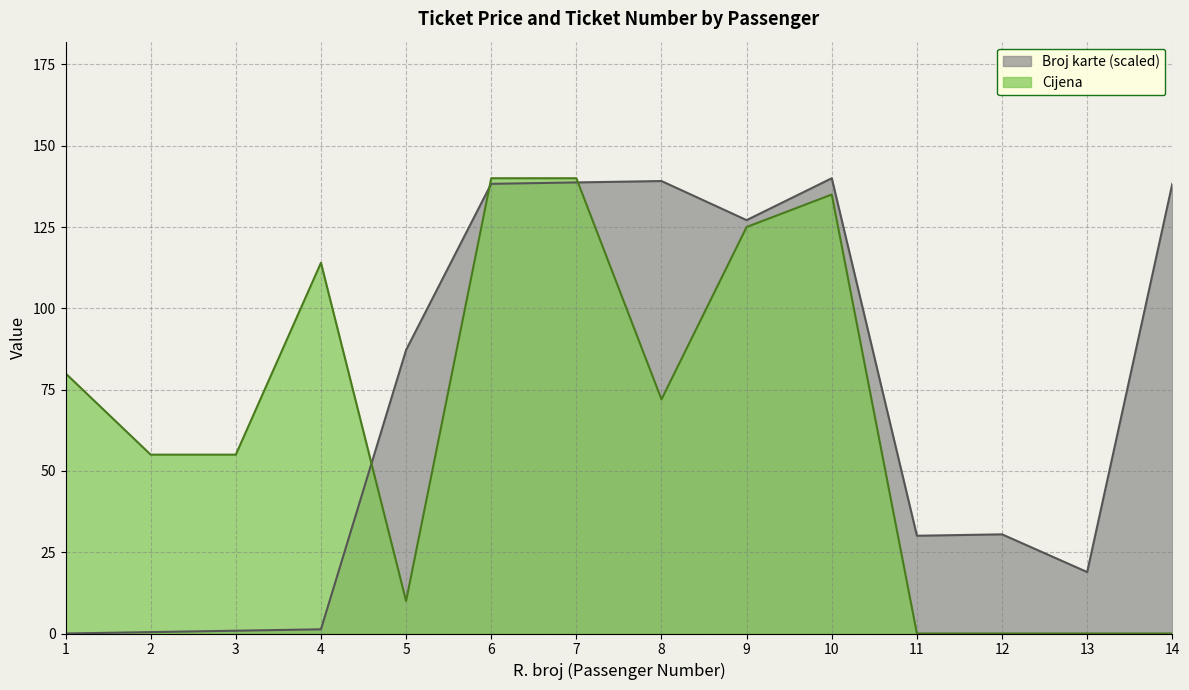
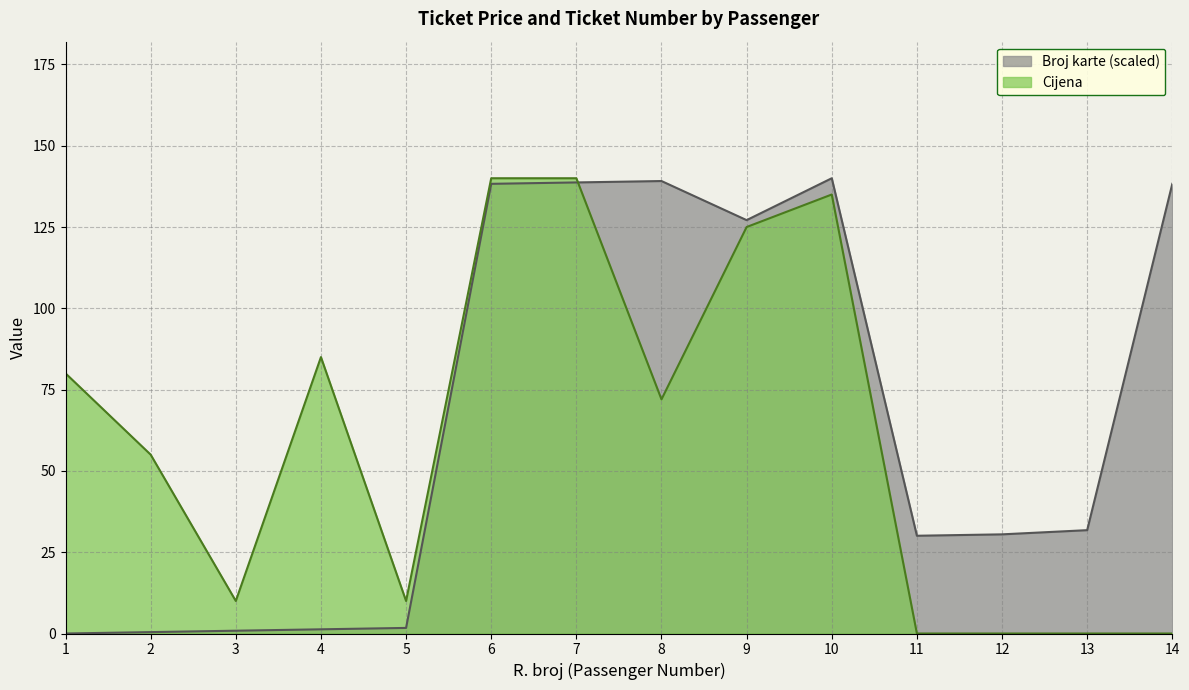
  {
    "Broj karte (scaled)": {
      "1": 0,
      "2": 0,
      "3": 1,
      "4": 1,
-     "5": 87,
+     "5": 2,
      "6": 138,
      "7": 139,
      "8": 139,
      "9": 127,
      "10": 140,
      "11": 30,
      "12": 30,
-     "13": 19,
+     "13": 32,
      "14": 138
    },
    "Cijena": {
      "1": 80,
      "2": 55,
-     "3": 55,
-     "4": 114,
+     "3": 10,
+     "4": 85,
      "5": 10,
      "6": 140,
      "7": 140,
      "8": 72,
      "9": 125,
      "10": 135,
      "11": 0,
      "12": 0,
      "13": 0,
      "14": 0
    }
  }
